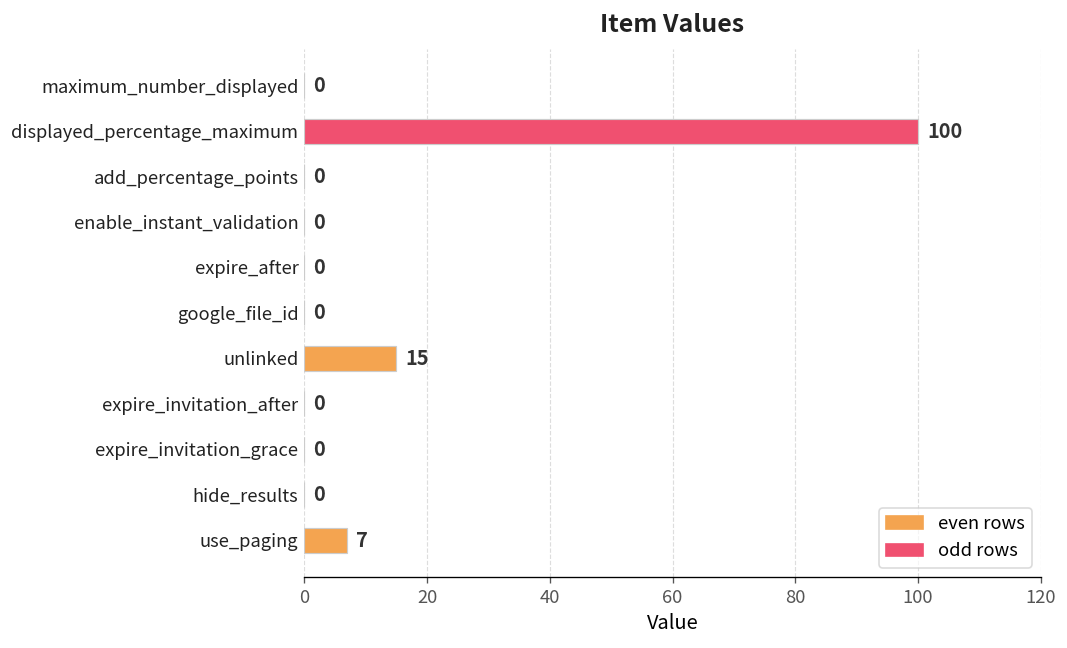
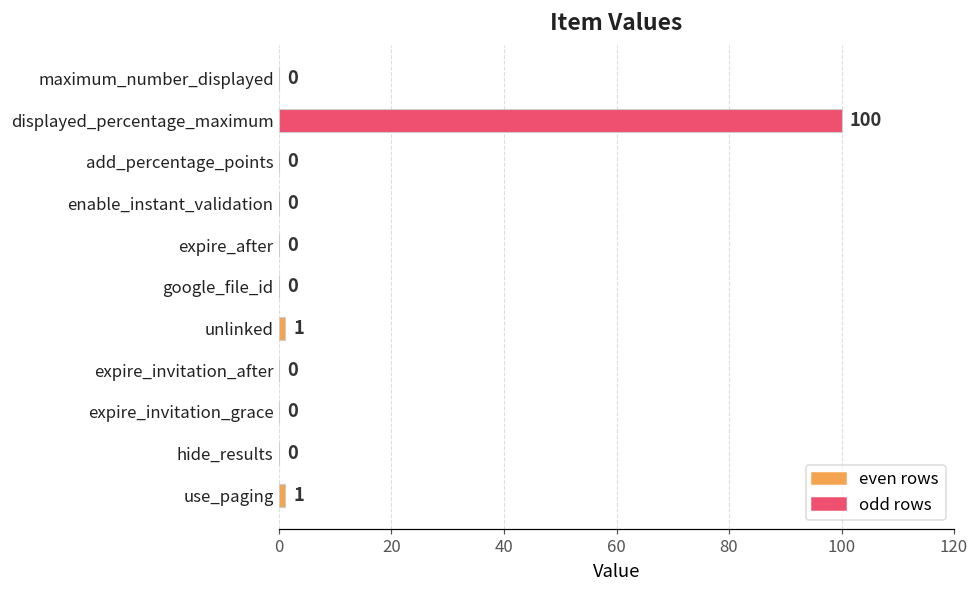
  {
    "maximum_number_displayed": 0,
    "displayed_percentage_maximum": 100,
    "add_percentage_points": 0,
    "enable_instant_validation": 0,
    "expire_after": 0,
    "google_file_id": 0,
-   "unlinked": 15,
+   "unlinked": 1,
    "expire_invitation_after": 0,
    "expire_invitation_grace": 0,
    "hide_results": 0,
-   "use_paging": 7
+   "use_paging": 1
  }
